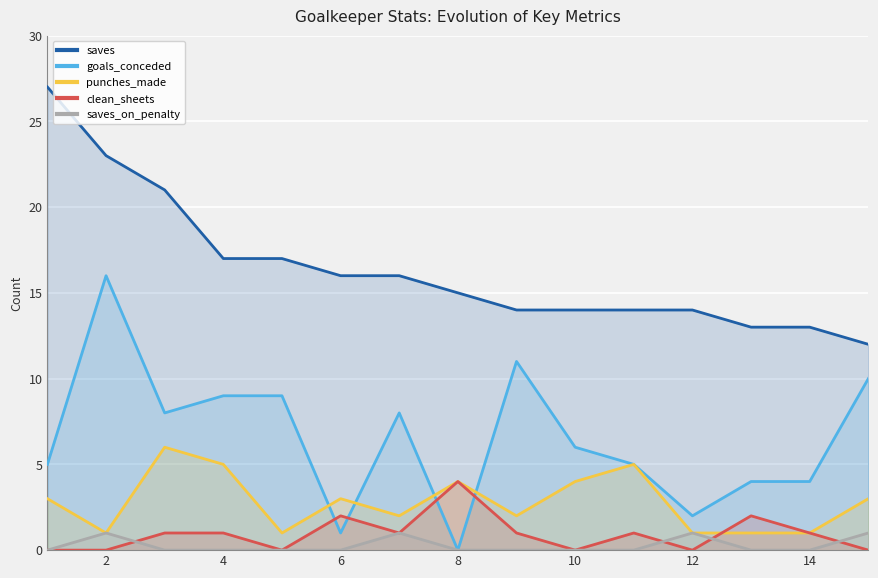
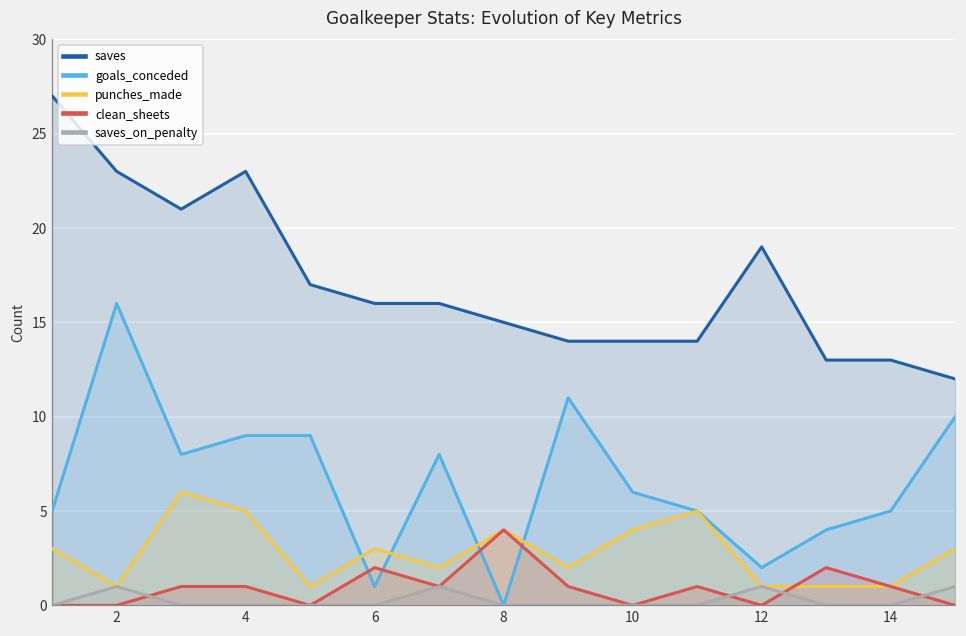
  {
    "saves": {
      "2": 23,
-     "4": 17,
+     "4": 23,
      "6": 16,
      "8": 15,
      "10": 14,
-     "12": 14,
+     "12": 19,
      "14": 13
    },
    "goals_conceded": {
      "2": 16,
      "4": 9,
      "6": 1,
      "10": 6,
      "12": 2,
-     "14": 4
+     "14": 5
    },
    "punches_made": {
      "4": 5,
      "6": 3,
      "10": 4
    },
    "clean_sheets": {
      "2": 0,
      "4": 1,
      "6": 2,
      "12": 0
    },
    "saves_on_penalty": {
      "4": 0,
      "6": 0,
      "14": 0
    }
  }
